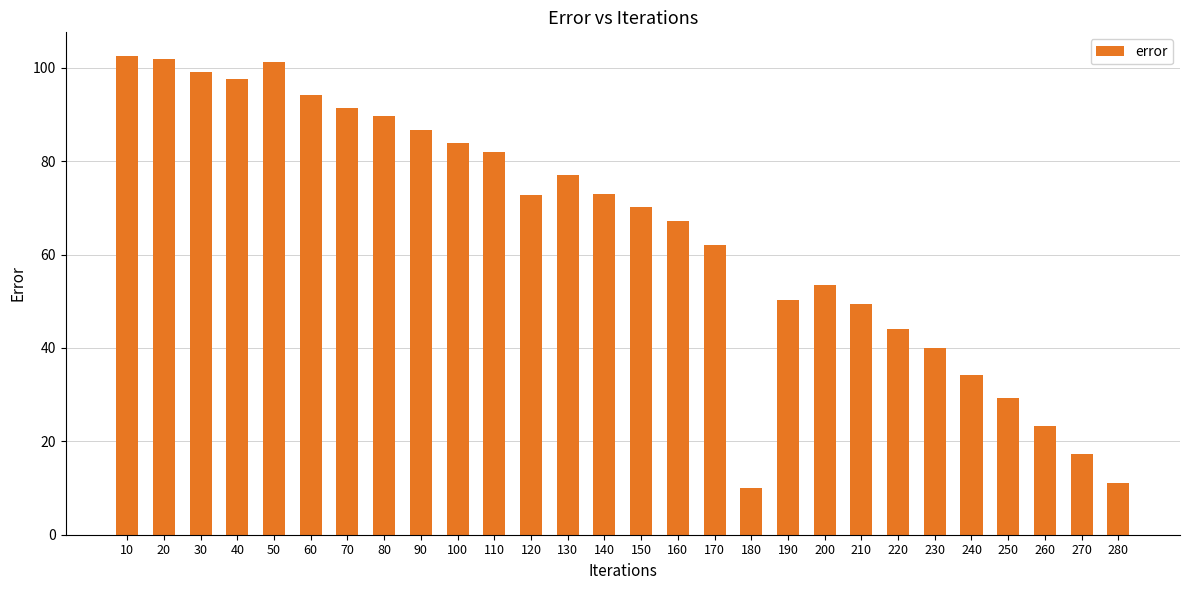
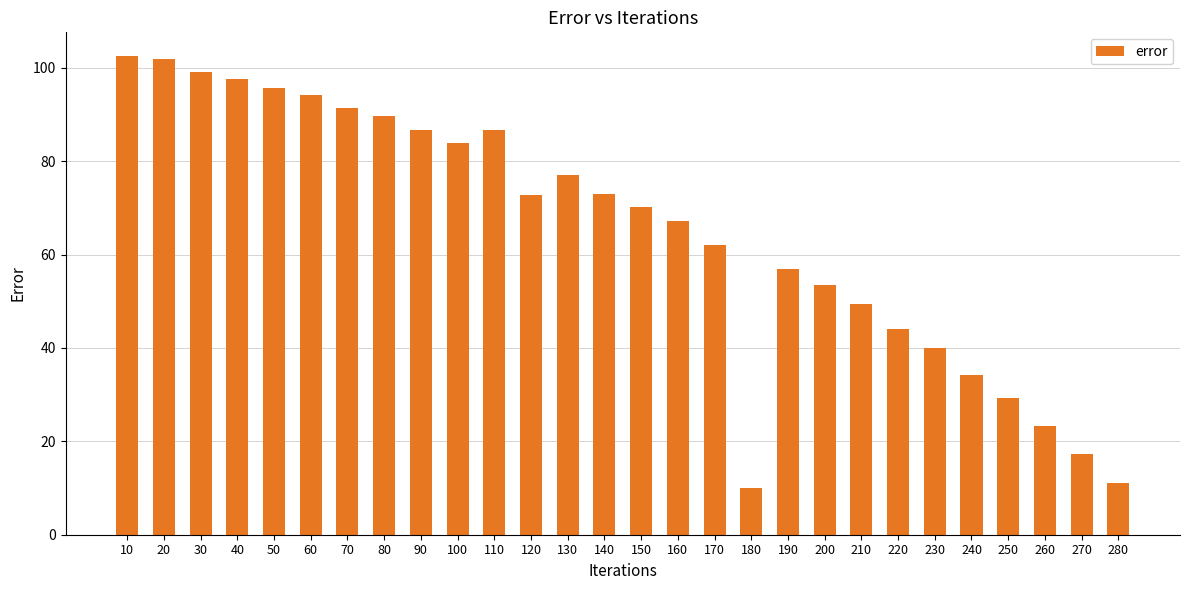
  {
    "10": 102,
    "20": 102,
    "30": 99,
    "40": 98,
-   "50": 101,
+   "50": 96,
    "60": 94,
    "70": 91,
    "80": 90,
    "90": 87,
    "100": 84,
-   "110": 82,
+   "110": 87,
    "120": 73,
    "130": 77,
    "140": 73,
    "150": 70,
    "160": 67,
    "170": 62,
    "180": 10,
-   "190": 50,
+   "190": 57,
    "200": 54,
    "210": 49,
    "220": 44,
    "230": 40,
    "240": 34,
    "250": 29,
    "260": 23,
    "270": 17,
    "280": 11
  }
